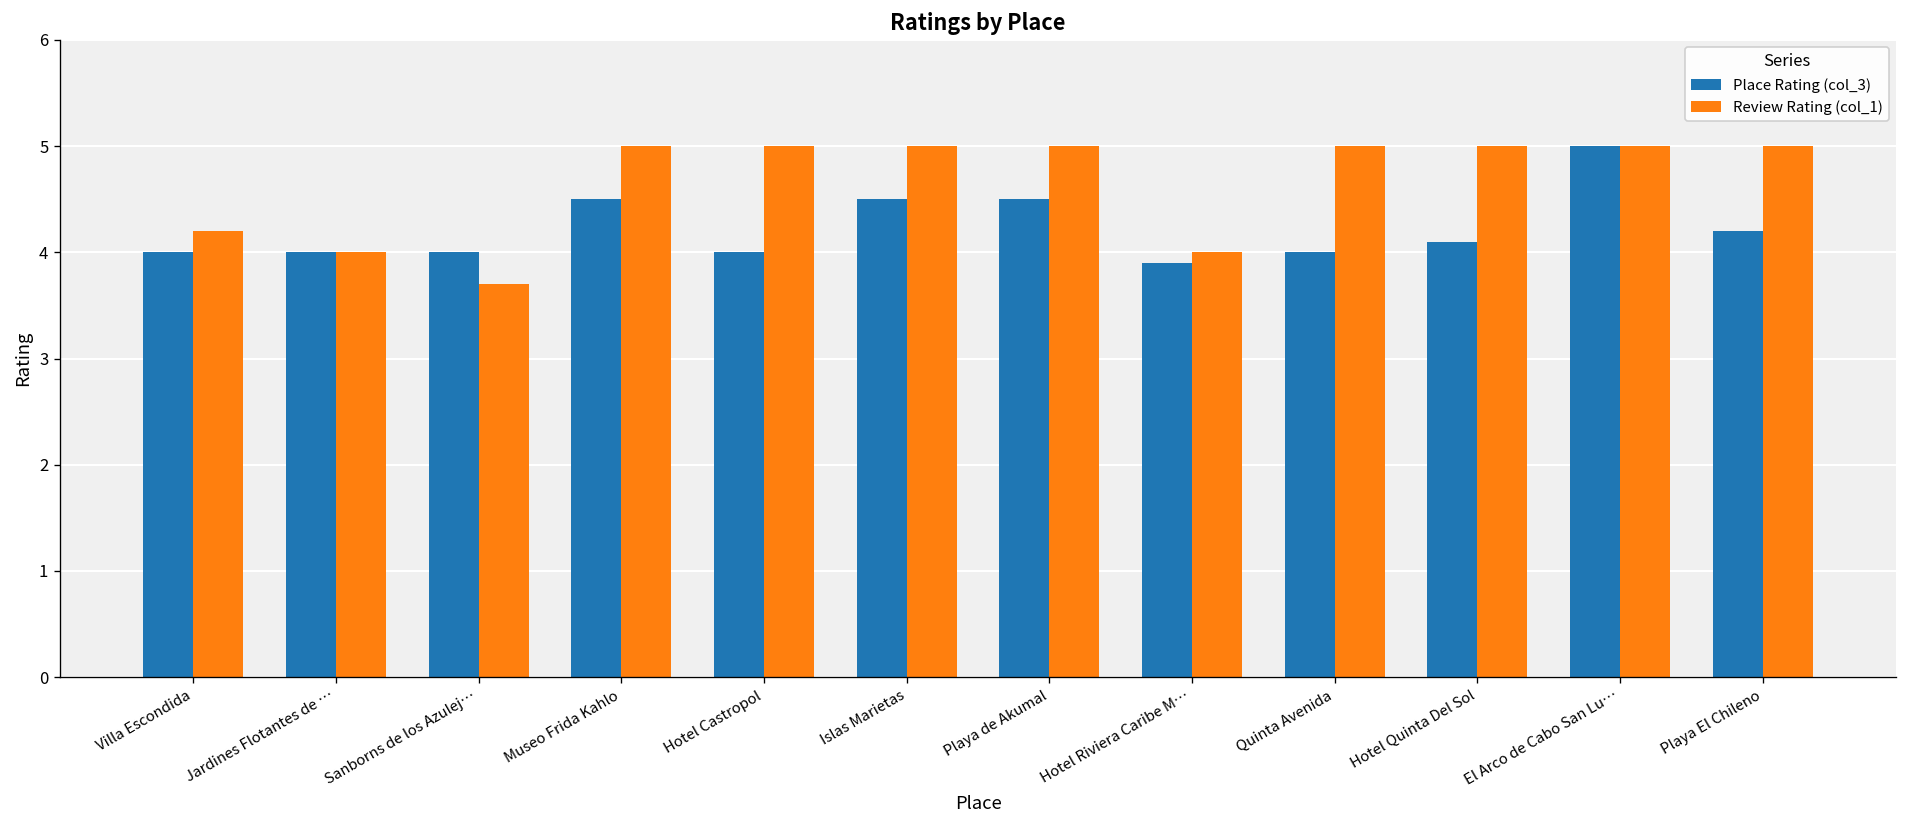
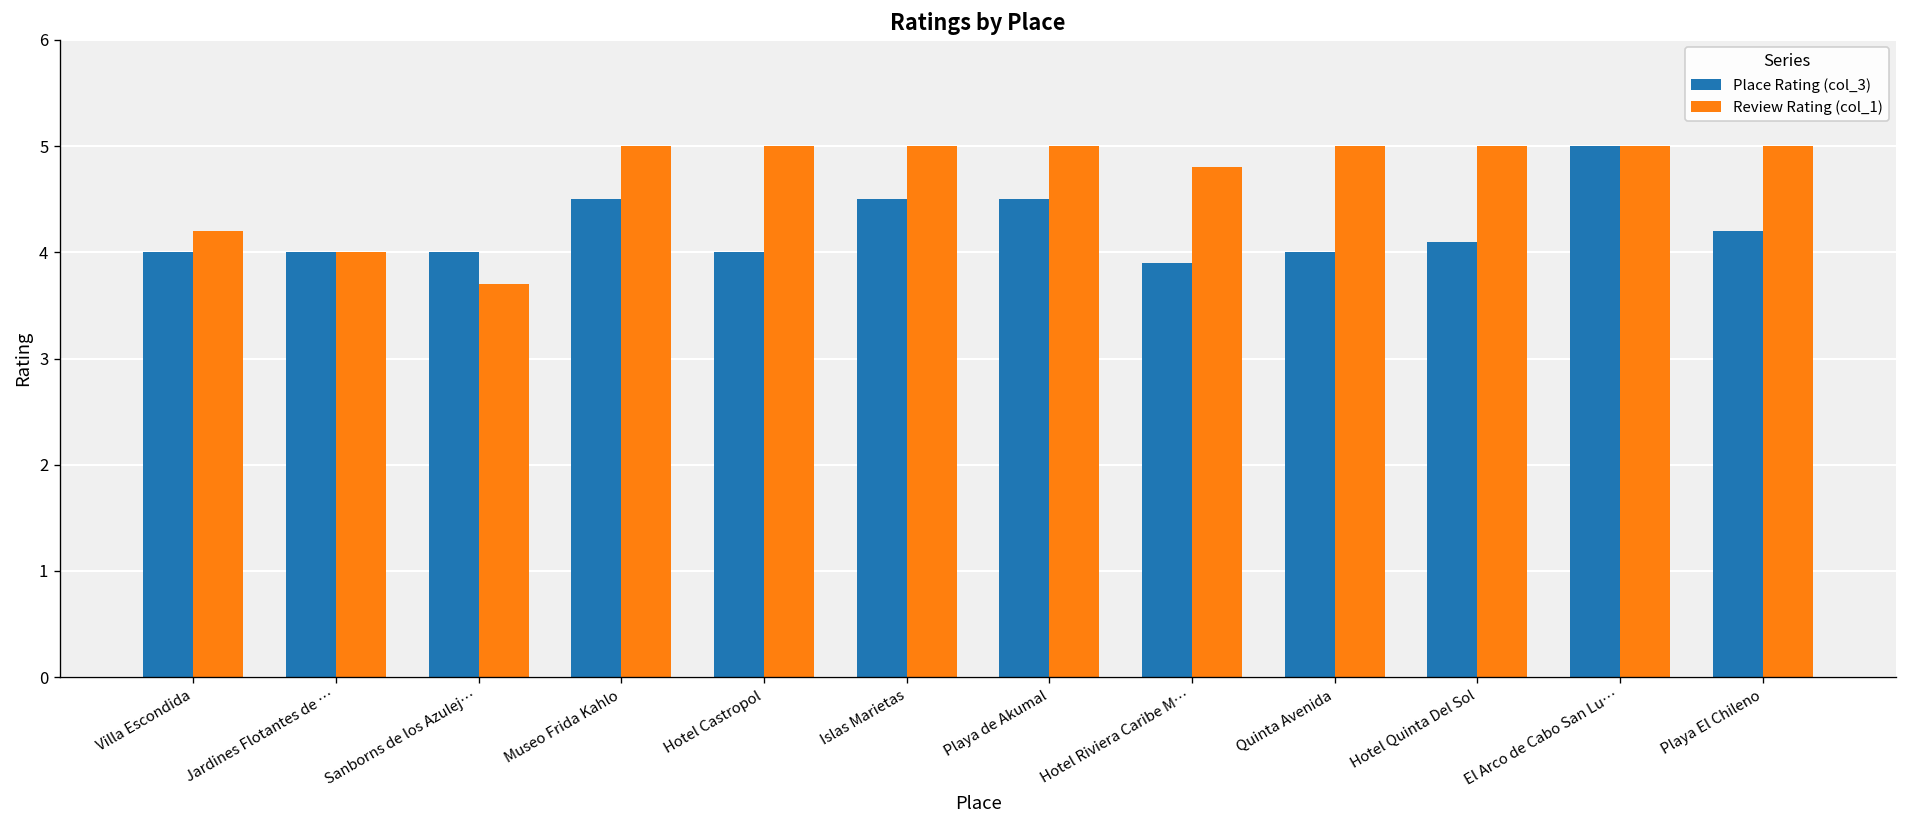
  {
    "Place Rating (col_3)": {
      "Villa Escondida": 4.0,
      "Jardines Flotantes de …": 4.0,
      "Sanborns de los Azulej…": 4.0,
      "Museo Frida Kahlo": 4.5,
      "Hotel Castropol": 4.0,
      "Islas Marietas": 4.5,
      "Playa de Akumal": 4.5,
      "Hotel Riviera Caribe M…": 3.9,
      "Quinta Avenida": 4.0,
      "Hotel Quinta Del Sol": 4.1,
      "El Arco de Cabo San Lu…": 5.0,
      "Playa El Chileno": 4.2
    },
    "Review Rating (col_1)": {
      "Villa Escondida": 4.2,
      "Jardines Flotantes de …": 4.0,
      "Sanborns de los Azulej…": 3.7,
      "Museo Frida Kahlo": 5.0,
      "Hotel Castropol": 5.0,
      "Islas Marietas": 5.0,
      "Playa de Akumal": 5.0,
-     "Hotel Riviera Caribe M…": 4.0,
+     "Hotel Riviera Caribe M…": 4.8,
      "Quinta Avenida": 5.0,
      "Hotel Quinta Del Sol": 5.0,
      "El Arco de Cabo San Lu…": 5.0,
      "Playa El Chileno": 5.0
    }
  }
